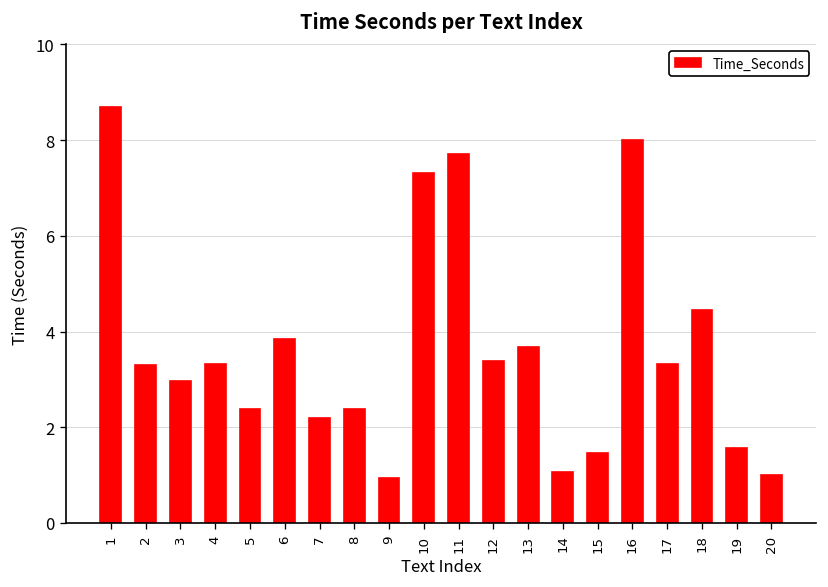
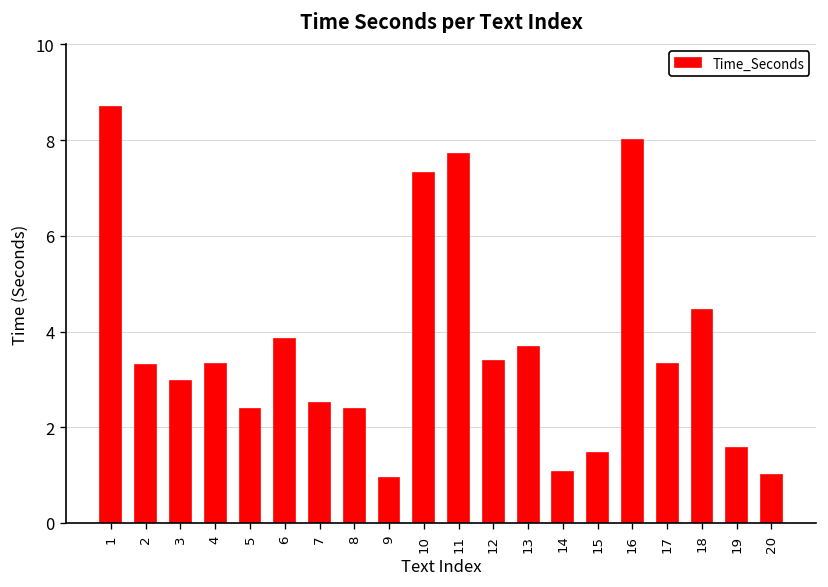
  {
    "1": 8.7,
    "2": 3.3,
    "3": 3.0,
    "4": 3.3,
    "5": 2.4,
    "6": 3.8,
-   "7": 2.2,
+   "7": 2.5,
    "8": 2.4,
    "9": 0.9,
    "10": 7.3,
    "11": 7.7,
    "12": 3.4,
    "13": 3.7,
    "14": 1.1,
    "15": 1.5,
    "16": 8.0,
    "17": 3.3,
    "18": 4.4,
    "19": 1.6,
    "20": 1.0
  }
